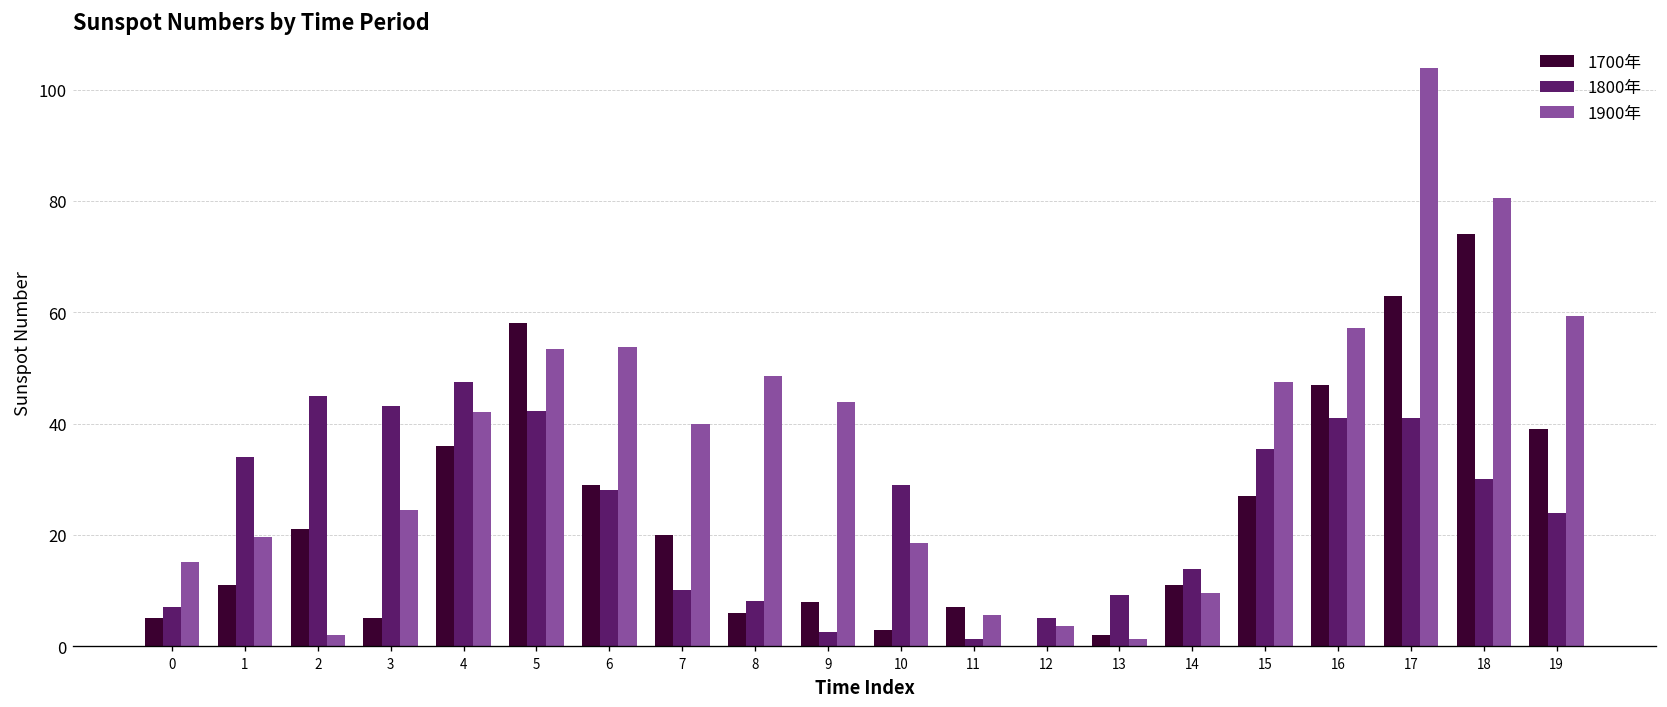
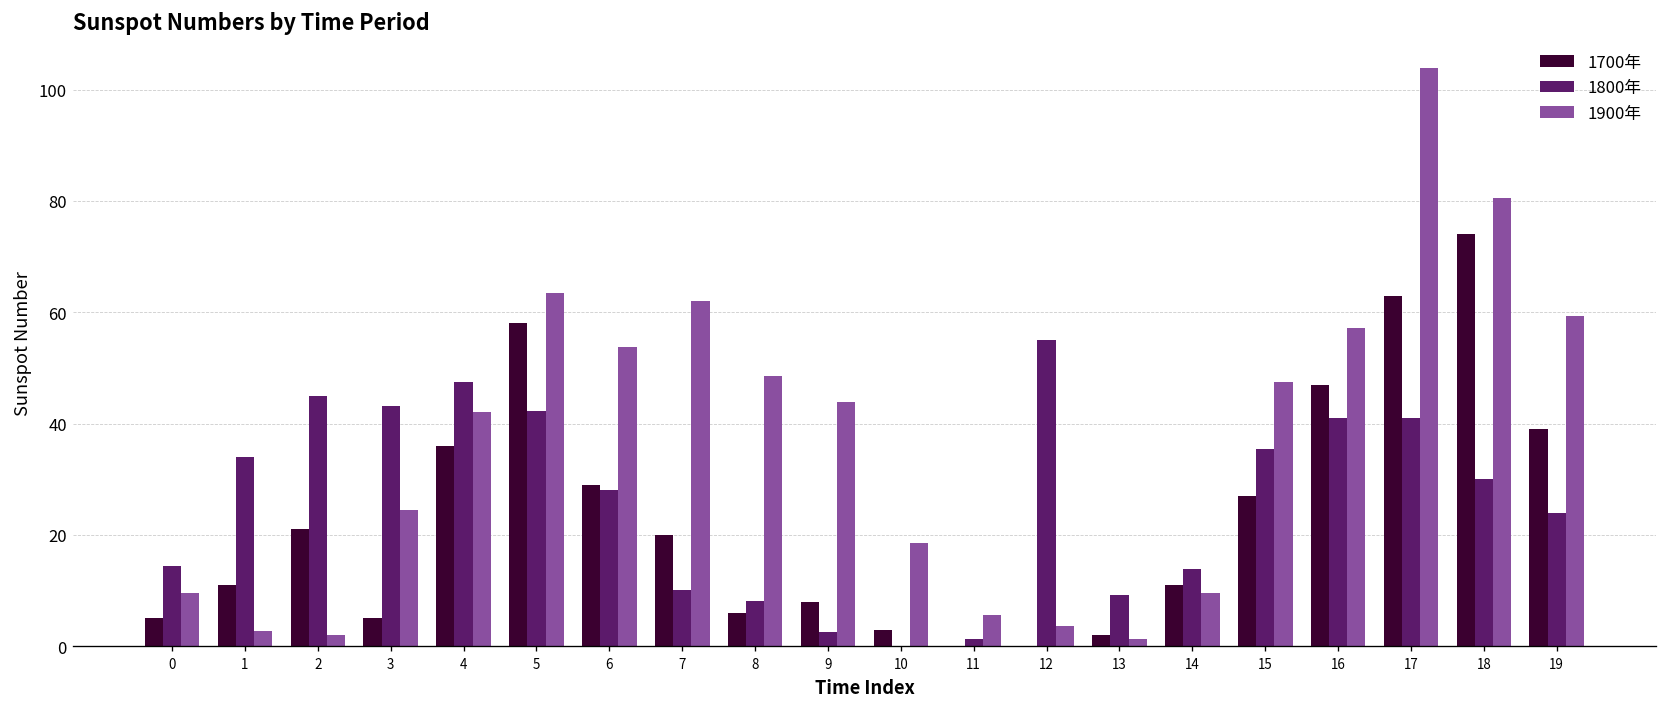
  {
    "1700年": {
      "0": 5,
      "1": 11,
      "2": 21,
      "3": 5,
      "4": 36,
      "5": 58,
      "6": 29,
      "7": 20,
      "8": 6,
      "9": 8,
      "10": 3,
-     "11": 7,
+     "11": 0,
      "12": 0,
      "13": 2,
      "14": 11,
      "15": 27,
      "16": 47,
      "17": 63,
      "18": 74,
      "19": 39
    },
    "1800年": {
-     "0": 7,
+     "0": 15,
      "1": 34,
      "2": 45,
      "3": 43,
      "4": 48,
      "5": 42,
      "6": 28,
      "7": 10,
      "8": 8,
      "9": 3,
-     "10": 29,
+     "10": 0,
      "11": 1,
-     "12": 5,
+     "12": 55,
      "13": 9,
      "14": 14,
      "15": 35,
      "16": 41,
      "17": 41,
      "18": 30,
      "19": 24
    },
    "1900年": {
-     "0": 15,
-     "1": 20,
+     "0": 10,
+     "1": 3,
      "2": 2,
      "3": 24,
      "4": 42,
-     "5": 53,
+     "5": 64,
      "6": 54,
-     "7": 40,
+     "7": 62,
      "8": 49,
      "9": 44,
      "10": 19,
      "11": 6,
      "12": 4,
      "13": 1,
      "14": 10,
      "15": 47,
      "16": 57,
      "17": 104,
      "18": 81,
      "19": 59
    }
  }
